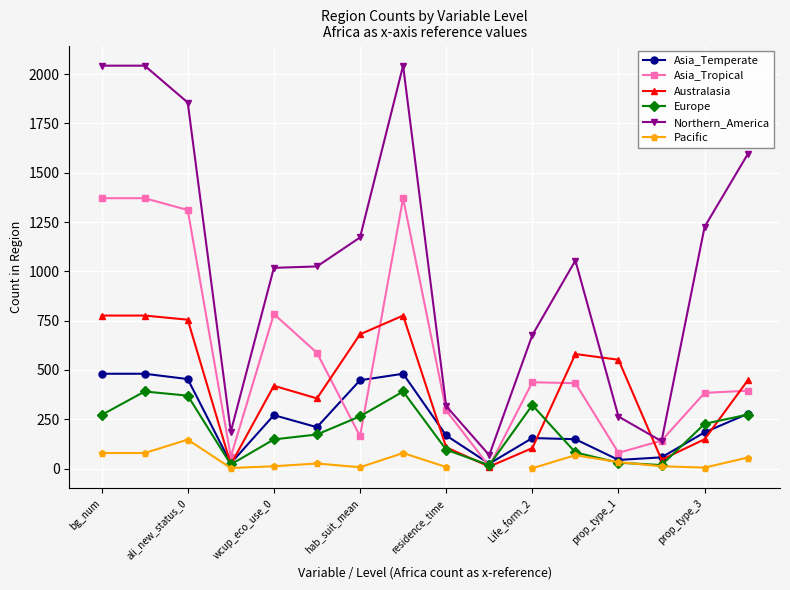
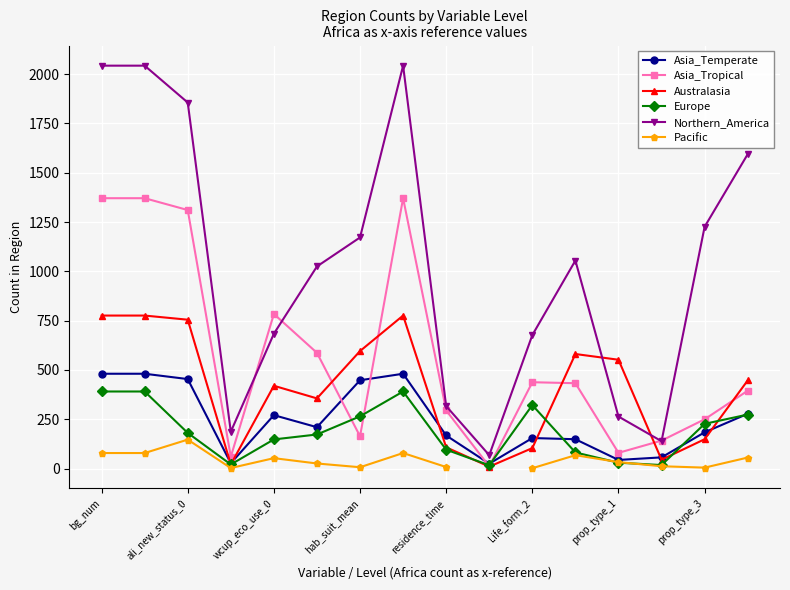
  {
    "Asia_Temperate": {
      "bg_num": 480,
      "ali_new_status_0": 450,
      "wcup_eco_use_0": 270,
      "hab_suit_mean": 450,
      "residence_time": 170,
      "Life_form_2": 160,
      "prop_type_3": 180
    },
    "Asia_Tropical": {
      "bg_num": 1370,
      "ali_new_status_0": 1310,
      "wcup_eco_use_0": 780,
      "hab_suit_mean": 160,
      "residence_time": 300,
      "Life_form_2": 440,
      "prop_type_1": 80,
-     "prop_type_3": 380
+     "prop_type_3": 250
    },
    "Australasia": {
      "bg_num": 780,
      "ali_new_status_0": 760,
      "wcup_eco_use_0": 420,
-     "hab_suit_mean": 680,
+     "hab_suit_mean": 600,
      "Life_form_2": 100,
      "prop_type_1": 550,
      "prop_type_3": 150
    },
    "Europe": {
-     "bg_num": 270,
-     "ali_new_status_0": 370,
+     "bg_num": 390,
+     "ali_new_status_0": 180,
      "wcup_eco_use_0": 150,
      "hab_suit_mean": 270,
      "Life_form_2": 320,
      "prop_type_3": 230
    },
    "Northern_America": {
      "bg_num": 2040,
      "ali_new_status_0": 1860,
-     "wcup_eco_use_0": 1020,
+     "wcup_eco_use_0": 680,
      "hab_suit_mean": 1170,
      "residence_time": 320,
      "Life_form_2": 680,
      "prop_type_1": 260,
      "prop_type_3": 1230
    },
    "Pacific": {
      "bg_num": 80,
      "ali_new_status_0": 150,
-     "wcup_eco_use_0": 10,
+     "wcup_eco_use_0": 50,
      "hab_suit_mean": 10,
      "residence_time": 10,
      "Life_form_2": 0,
      "prop_type_3": 10
    }
  }
